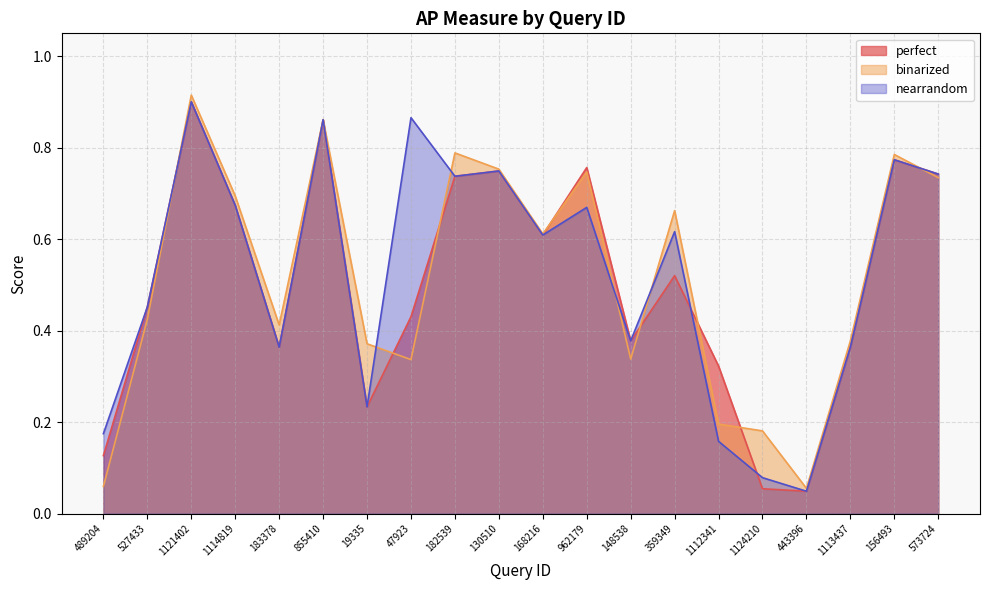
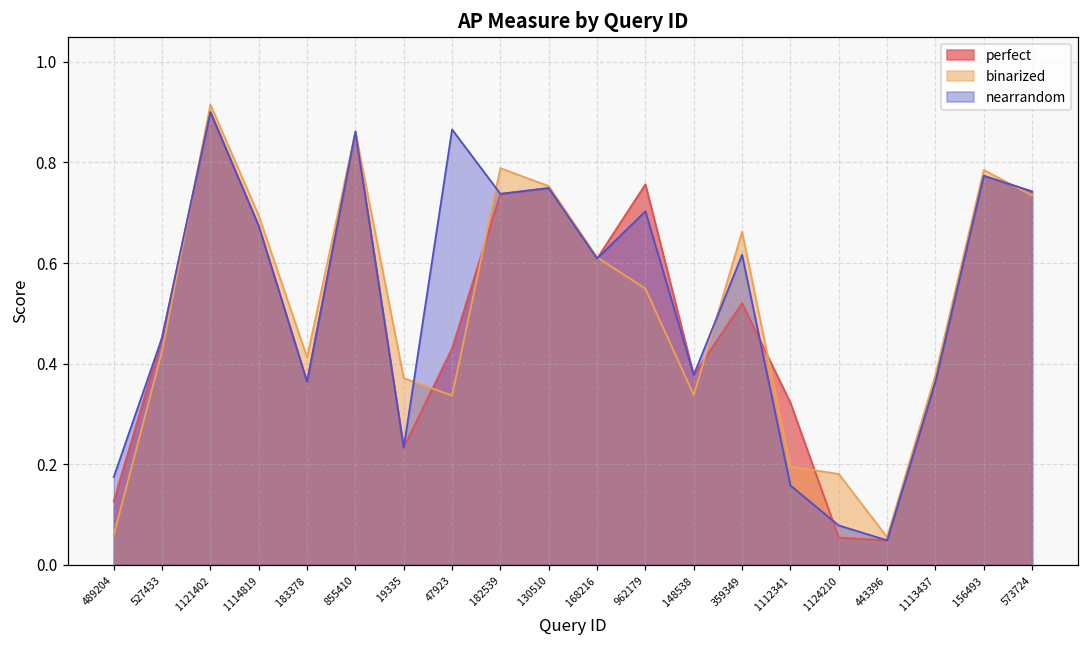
  {
    "perfect": {
      "489204": 0.13,
      "47923": 0.43,
      "962179": 0.76,
      "359349": 0.52,
      "1112341": 0.32,
      "1124210": 0.05
    },
    "binarized": {
      "489204": 0.06,
      "527433": 0.42,
      "1121402": 0.91,
      "1114819": 0.69,
      "183378": 0.41,
      "19335": 0.37,
      "47923": 0.34,
      "182539": 0.79,
-     "962179": 0.75,
+     "962179": 0.55,
      "148538": 0.34,
      "359349": 0.66,
      "1112341": 0.20,
      "1124210": 0.18,
      "443396": 0.06,
      "1113437": 0.38,
      "156493": 0.79,
      "573724": 0.73
    },
    "nearrandom": {
      "489204": 0.17,
      "47923": 0.87,
-     "962179": 0.67,
+     "962179": 0.70,
      "359349": 0.62,
      "1112341": 0.16,
      "1124210": 0.08
    }
  }
